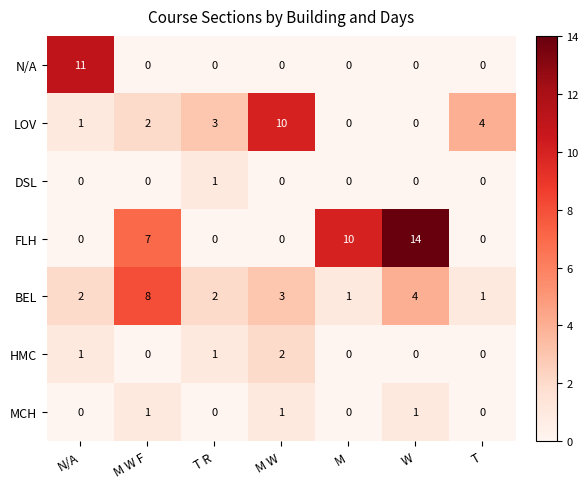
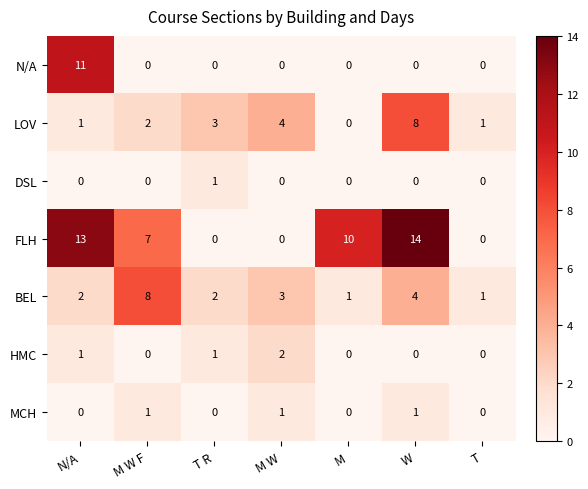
  {
    "N/A": {
      "N/A": 11,
      "M W F": 0,
      "T R": 0,
      "M W": 0,
      "M": 0,
      "W": 0,
      "T": 0
    },
    "LOV": {
      "N/A": 1,
      "M W F": 2,
      "T R": 3,
-     "M W": 10,
+     "M W": 4,
      "M": 0,
-     "W": 0,
-     "T": 4
+     "W": 8,
+     "T": 1
    },
    "DSL": {
      "N/A": 0,
      "M W F": 0,
      "T R": 1,
      "M W": 0,
      "M": 0,
      "W": 0,
      "T": 0
    },
    "FLH": {
-     "N/A": 0,
+     "N/A": 13,
      "M W F": 7,
      "T R": 0,
      "M W": 0,
      "M": 10,
      "W": 14,
      "T": 0
    },
    "BEL": {
      "N/A": 2,
      "M W F": 8,
      "T R": 2,
      "M W": 3,
      "M": 1,
      "W": 4,
      "T": 1
    },
    "HMC": {
      "N/A": 1,
      "M W F": 0,
      "T R": 1,
      "M W": 2,
      "M": 0,
      "W": 0,
      "T": 0
    },
    "MCH": {
      "N/A": 0,
      "M W F": 1,
      "T R": 0,
      "M W": 1,
      "M": 0,
      "W": 1,
      "T": 0
    }
  }
